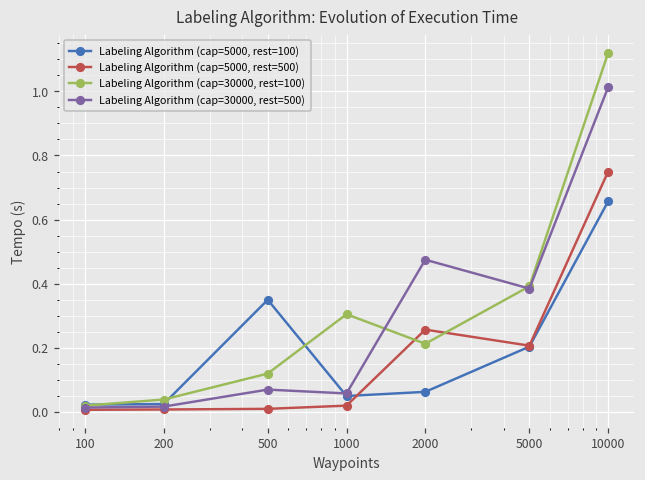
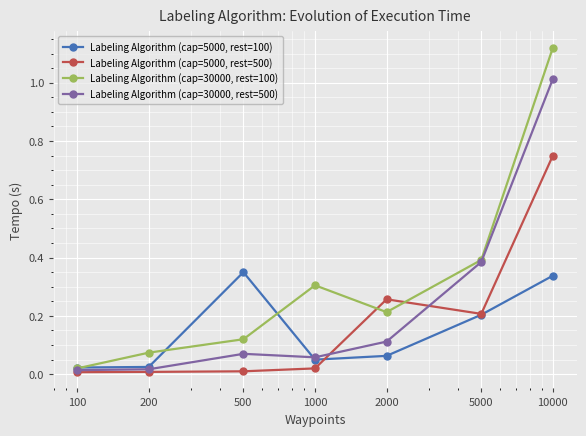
  {
    "Labeling Algorithm (cap=5000, rest=100)": {
      "500": 0.35,
      "2000": 0.06,
-     "10000": 0.66
+     "10000": 0.34
    },
    "Labeling Algorithm (cap=5000, rest=500)": {
      "200": 0.01,
      "500": 0.01,
      "1000": 0.02,
      "2000": 0.26,
      "10000": 0.75
    },
    "Labeling Algorithm (cap=30000, rest=100)": {
-     "200": 0.04,
+     "200": 0.07,
      "500": 0.12,
      "1000": 0.31,
      "2000": 0.21,
      "10000": 1.12
    },
    "Labeling Algorithm (cap=30000, rest=500)": {
      "500": 0.07,
-     "2000": 0.48,
+     "2000": 0.11,
      "10000": 1.01
    }
  }
